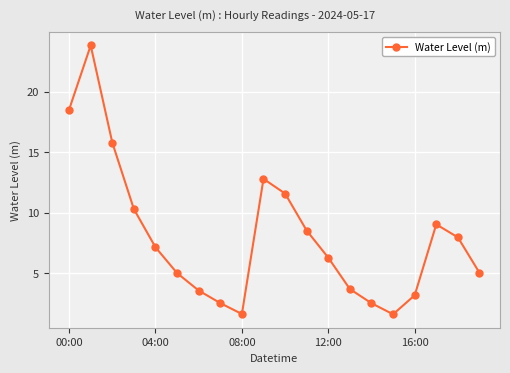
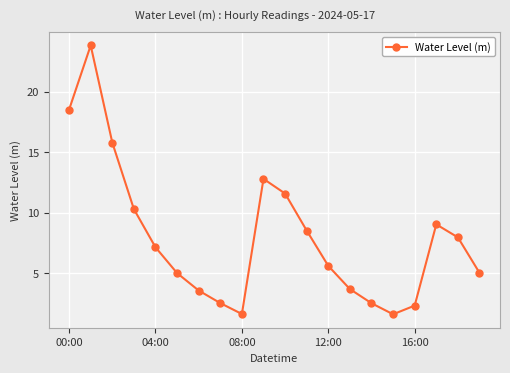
  {
    "00:00": 18.5,
    "04:00": 7.1,
    "08:00": 1.6,
-   "12:00": 6.3,
-   "16:00": 3.2
+   "12:00": 5.6,
+   "16:00": 2.3
  }
